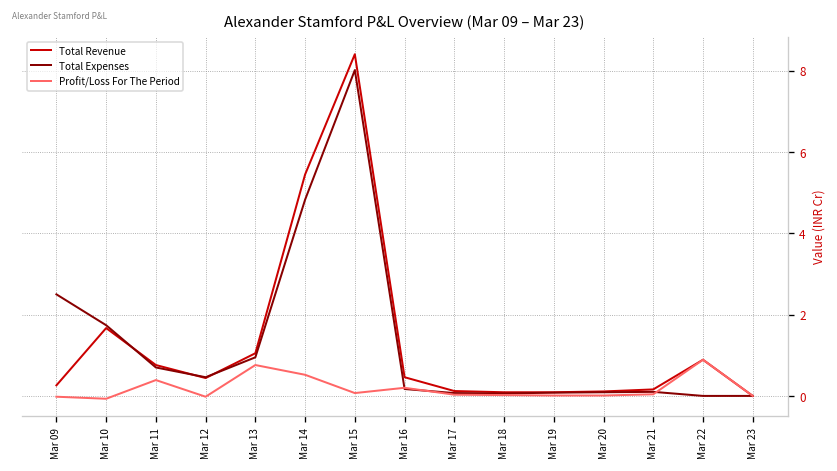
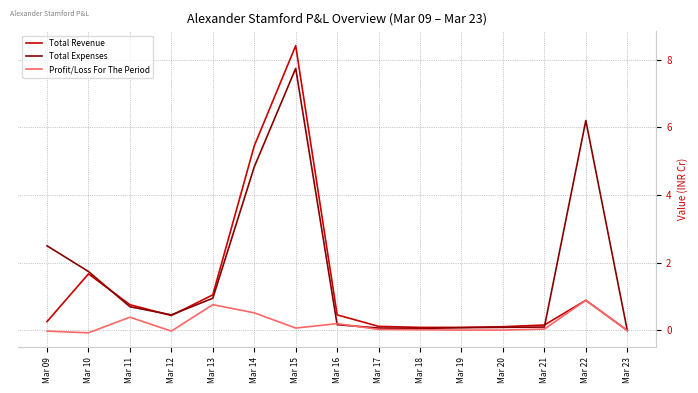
  {
    "Total Revenue": {
      "Mar 09": 0.3,
      "Mar 13": 1.1,
      "Mar 14": 5.5,
      "Mar 15": 8.4,
      "Mar 16": 0.5
    },
    "Total Expenses": {
      "Mar 09": 2.5,
      "Mar 13": 1.0,
      "Mar 14": 4.8,
-     "Mar 15": 8.0,
-     "Mar 22": 0.0
+     "Mar 15": 7.7,
+     "Mar 22": 6.2
    },
    "Profit/Loss For The Period": {
      "Mar 09": 0.0,
      "Mar 10": -0.1,
      "Mar 11": 0.4,
      "Mar 12": 0.0,
      "Mar 13": 0.8,
      "Mar 14": 0.5,
      "Mar 15": 0.1,
      "Mar 20": 0.0
    }
  }
